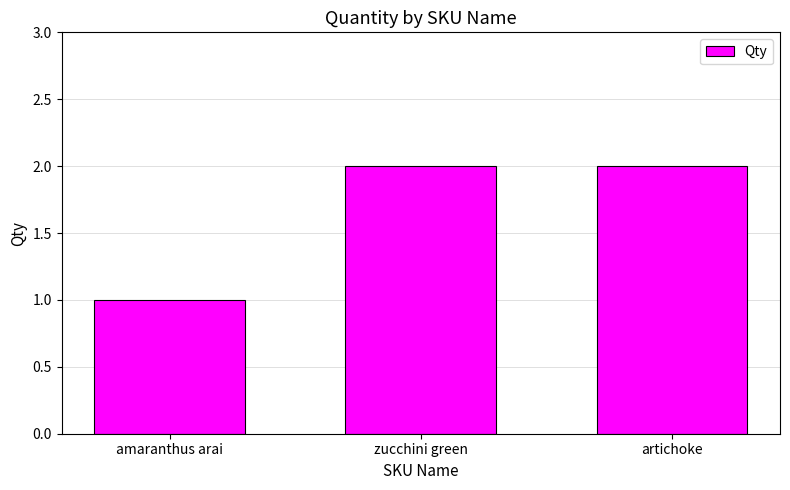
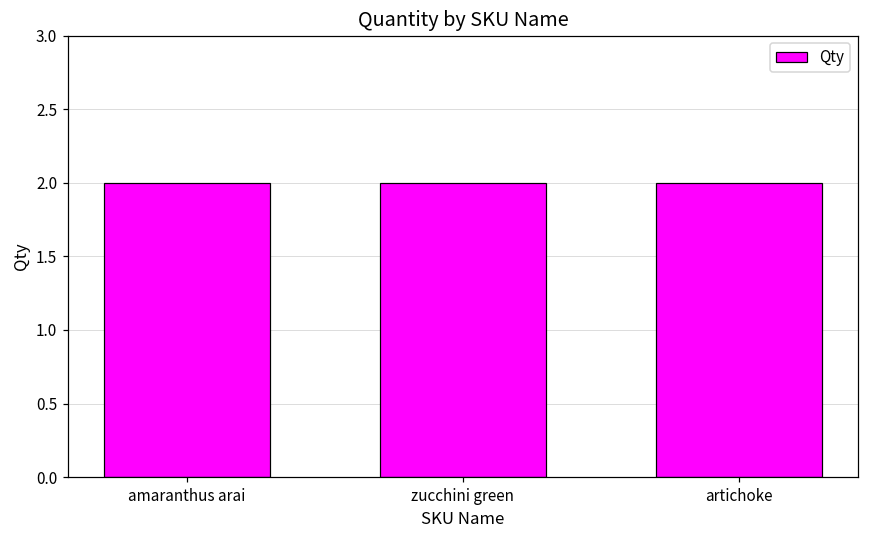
  {
-   "amaranthus arai": 1,
+   "amaranthus arai": 2,
    "zucchini green": 2,
    "artichoke": 2
  }
